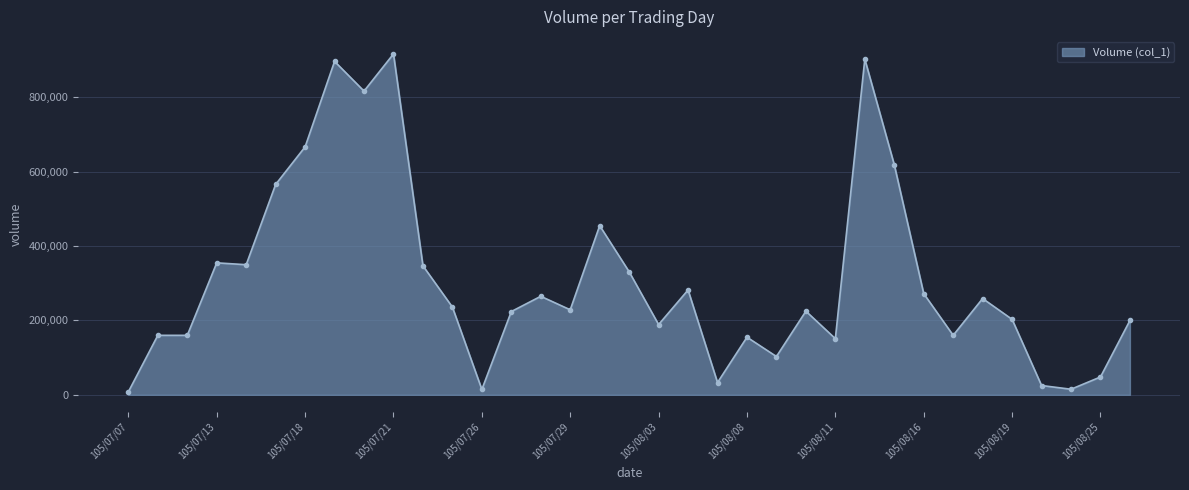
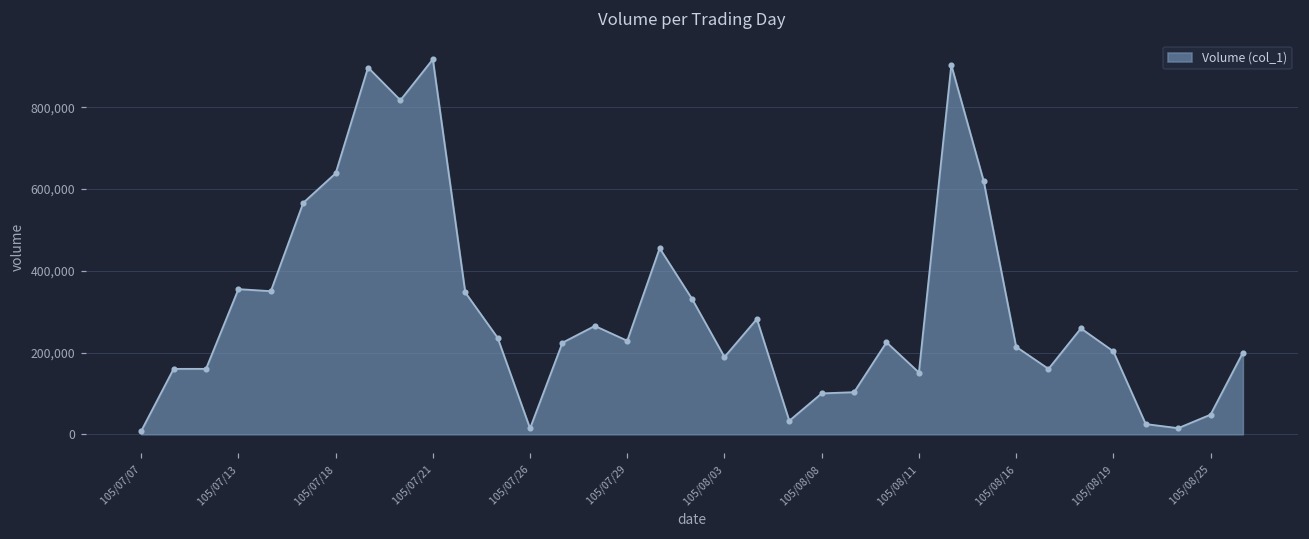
  {
    "105/07/07": "10,000",
    "105/07/13": "360,000",
-   "105/07/18": "670,000",
+   "105/07/18": "640,000",
    "105/07/21": "920,000",
    "105/07/26": "10,000",
    "105/07/29": "230,000",
    "105/08/03": "190,000",
-   "105/08/08": "160,000",
+   "105/08/08": "100,000",
    "105/08/11": "150,000",
-   "105/08/16": "270,000",
+   "105/08/16": "210,000",
    "105/08/19": "200,000",
    "105/08/25": "50,000"
  }
